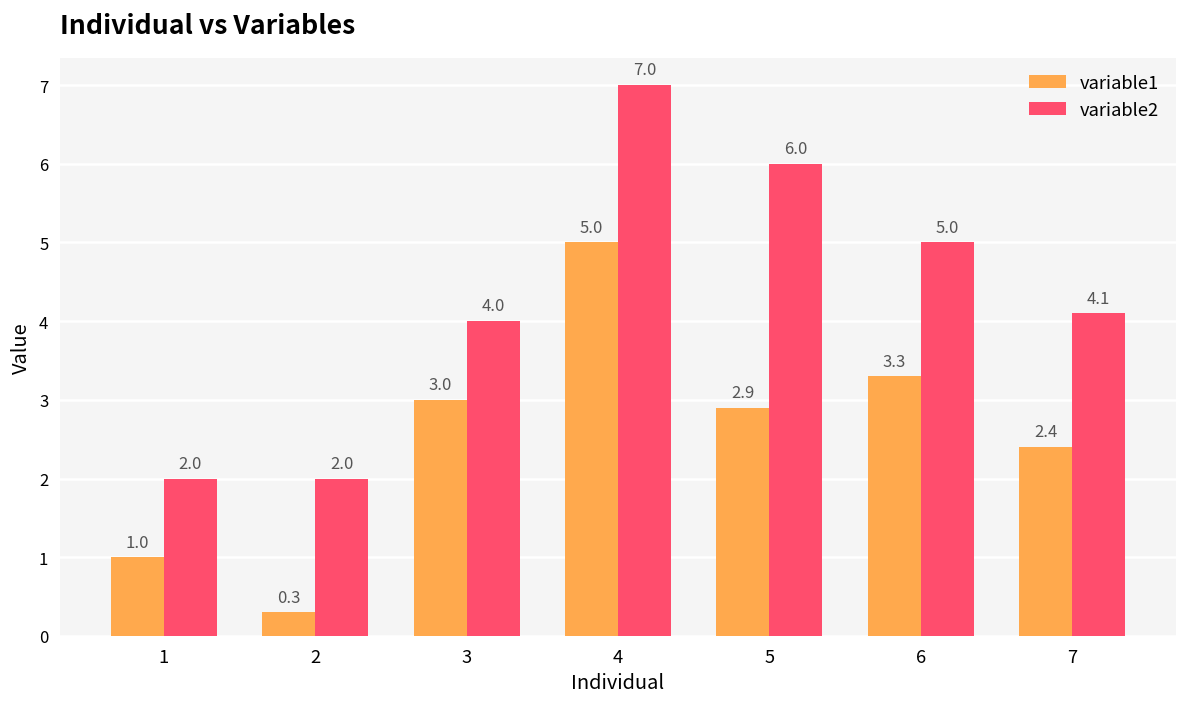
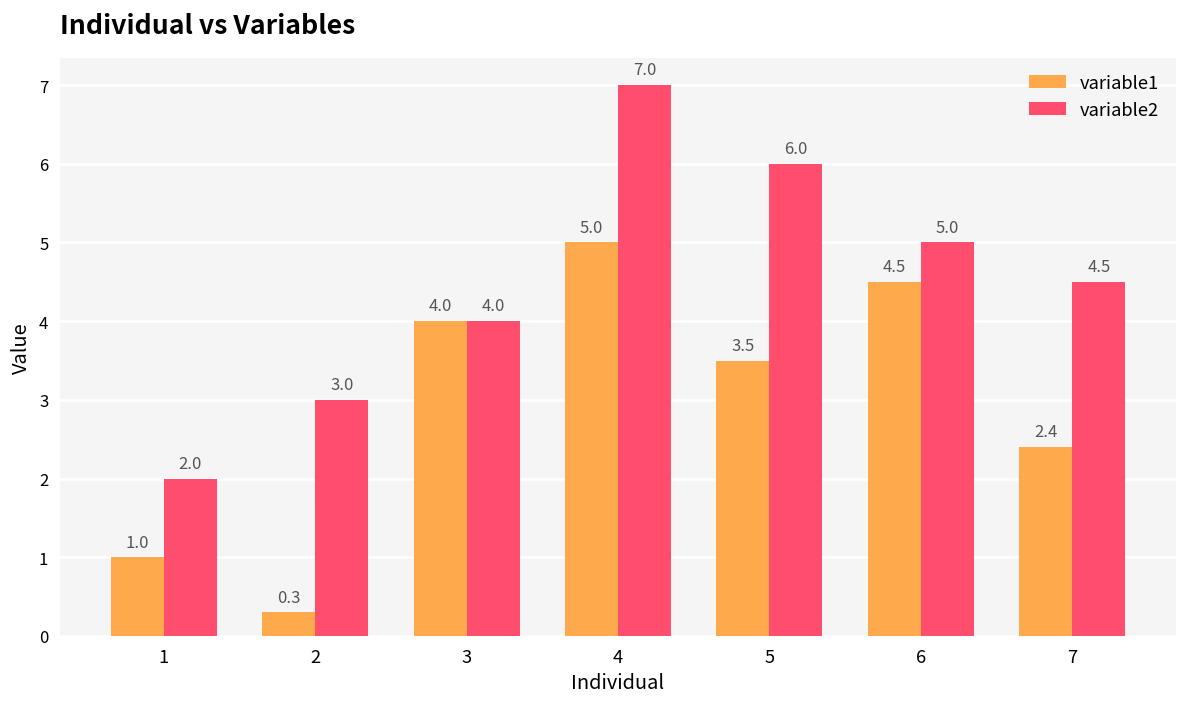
  {
    "variable1": {
      "1": 1.0,
      "2": 0.3,
-     "3": 3.0,
+     "3": 4.0,
      "4": 5.0,
-     "5": 2.9,
-     "6": 3.3,
+     "5": 3.5,
+     "6": 4.5,
      "7": 2.4
    },
    "variable2": {
      "1": 2.0,
-     "2": 2.0,
+     "2": 3.0,
      "3": 4.0,
      "4": 7.0,
      "5": 6.0,
      "6": 5.0,
-     "7": 4.1
+     "7": 4.5
    }
  }
